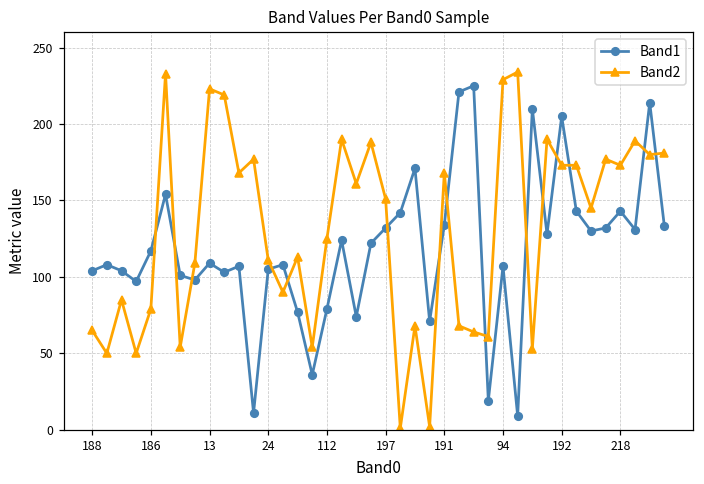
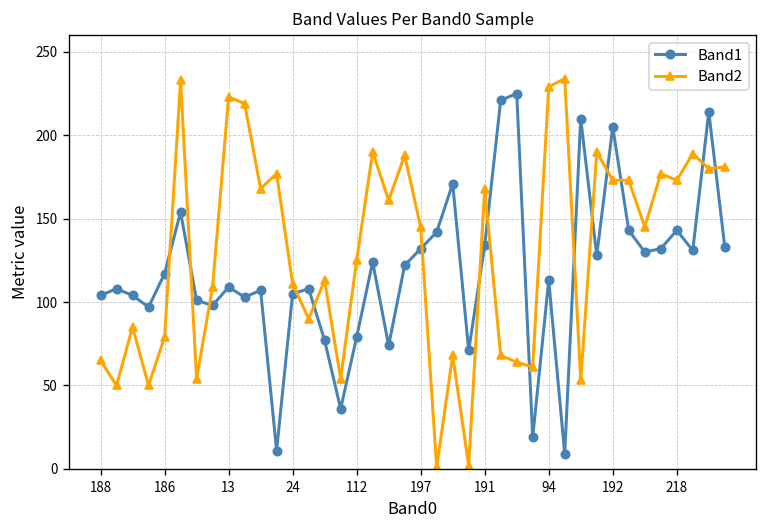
  {
    "Band1": {
      "188": 104,
      "186": 117,
      "24": 105,
      "112": 79,
      "197": 132,
      "191": 134,
-     "94": 107,
+     "94": 113,
      "192": 205,
      "218": 143
    },
    "Band2": {
      "188": 65,
      "186": 79,
      "24": 111,
      "112": 125,
-     "197": 151,
+     "197": 145,
      "191": 168,
      "94": 229,
      "192": 173,
      "218": 173
    }
  }
